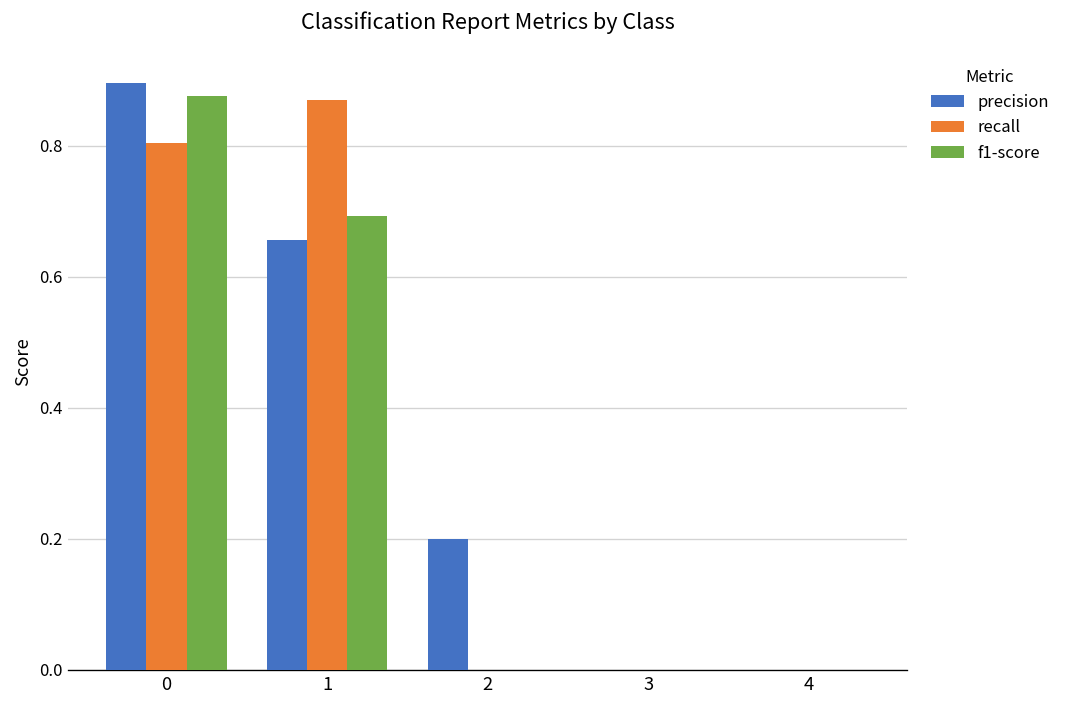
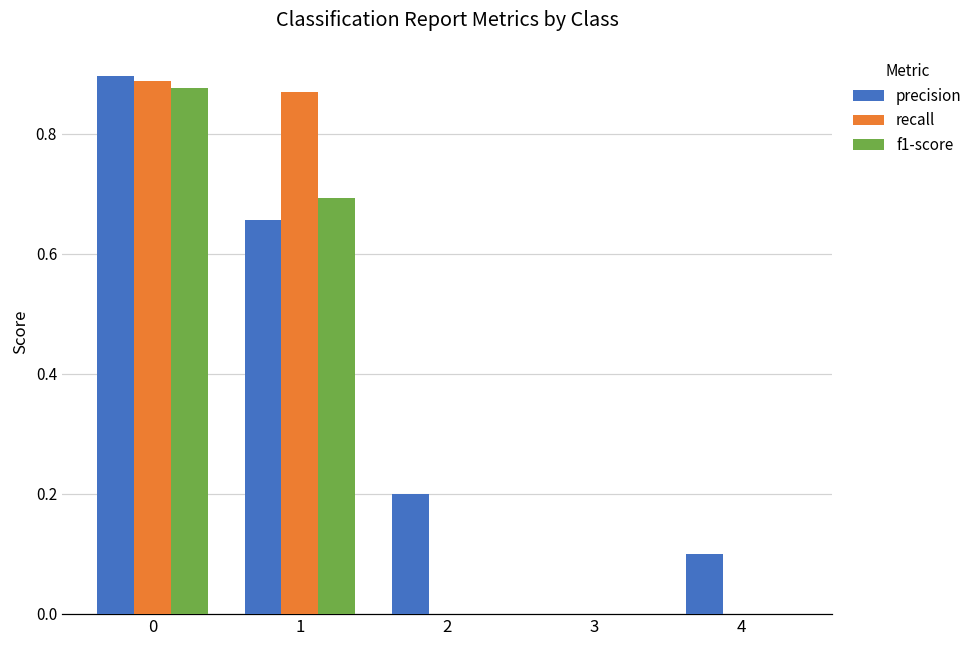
  {
    "precision": {
      "0": 0.9,
      "1": 0.66,
      "2": 0.2,
      "3": 0.0,
-     "4": 0.0
+     "4": 0.1
    },
    "recall": {
-     "0": 0.80,
+     "0": 0.89,
      "1": 0.87,
      "3": 0.00,
      "4": 0.00
    },
    "f1-score": {
      "0": 0.88,
      "1": 0.69,
      "3": 0.00,
      "4": 0.00
    }
  }
